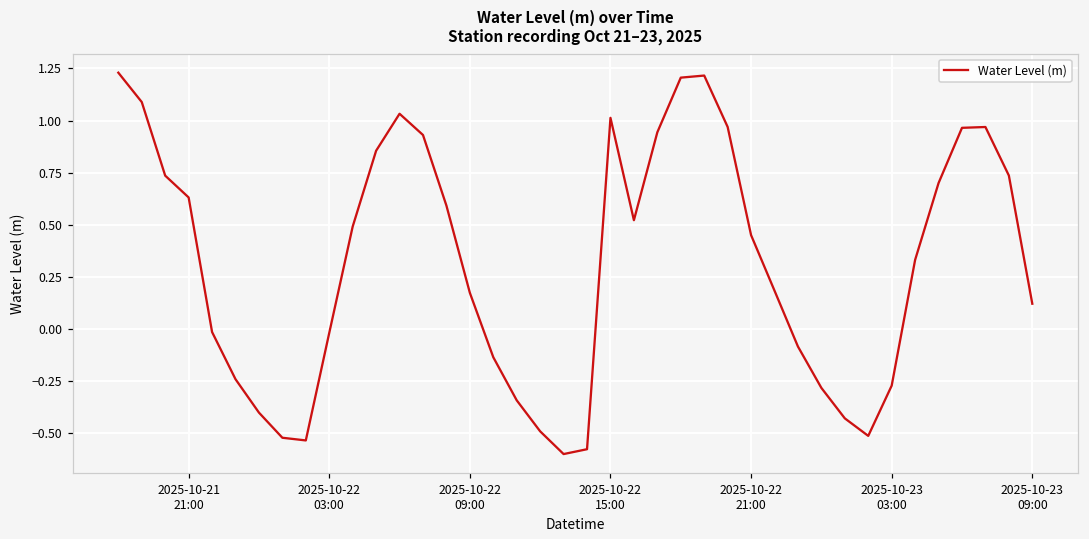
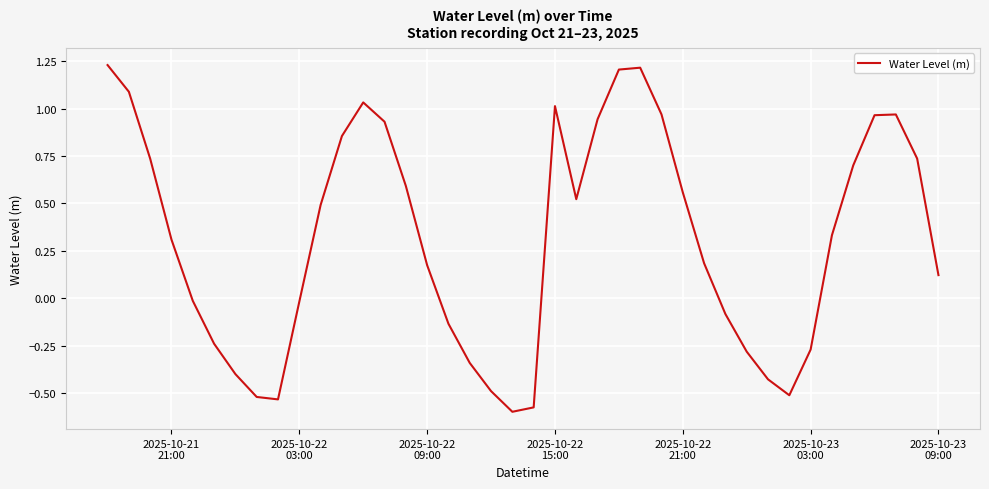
  {
-   "2025-10-21 21:00": 0.63,
+   "2025-10-21 21:00": 0.31,
    "2025-10-22 03:00": -0.02,
    "2025-10-22 09:00": 0.17,
    "2025-10-22 15:00": 1.01,
-   "2025-10-22 21:00": 0.45,
+   "2025-10-22 21:00": 0.56,
    "2025-10-23 03:00": -0.27,
    "2025-10-23 09:00": 0.12
  }
